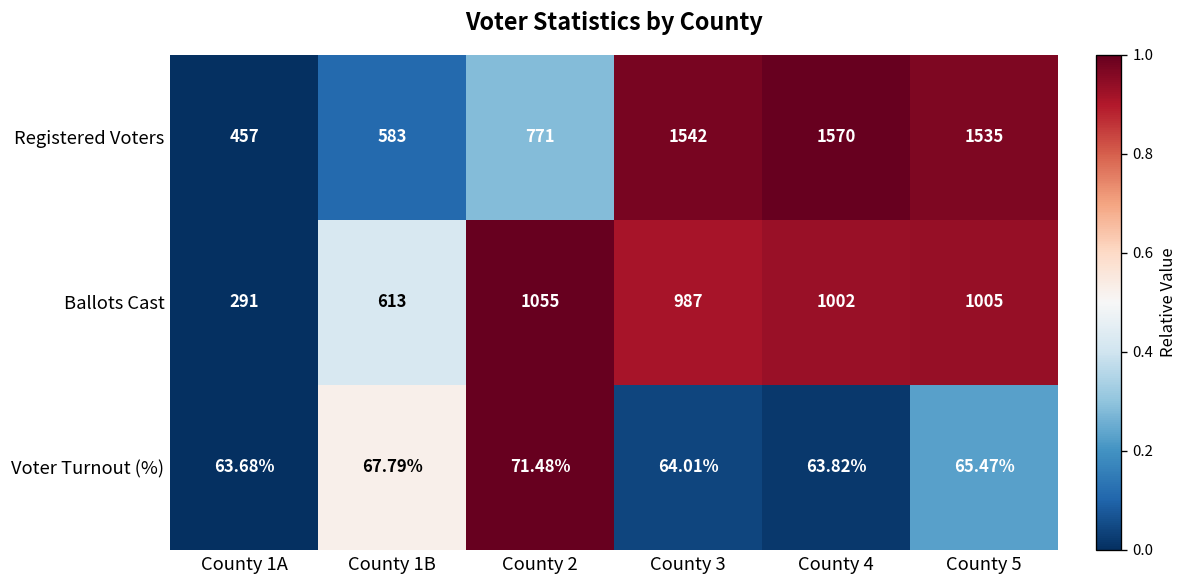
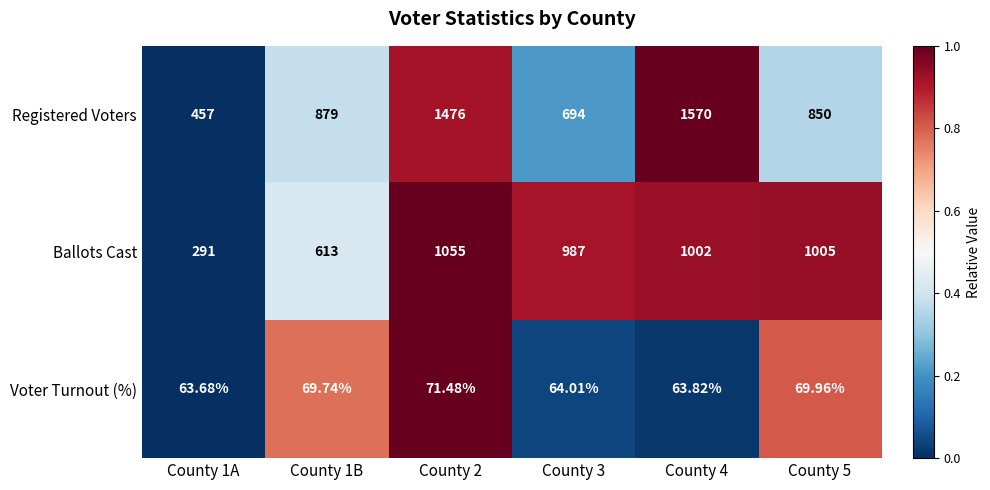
  {
    "Registered Voters": {
      "County 1A": "457",
-     "County 1B": "583",
-     "County 2": "771",
-     "County 3": "1542",
+     "County 1B": "879",
+     "County 2": "1476",
+     "County 3": "694",
      "County 4": "1570",
-     "County 5": "1535"
+     "County 5": "850"
    },
    "Ballots Cast": {
      "County 1A": "291",
      "County 1B": "613",
      "County 2": "1055",
      "County 3": "987",
      "County 4": "1002",
      "County 5": "1005"
    },
    "Voter Turnout (%)": {
      "County 1A": "63.68%",
-     "County 1B": "67.79%",
+     "County 1B": "69.74%",
      "County 2": "71.48%",
      "County 3": "64.01%",
      "County 4": "63.82%",
-     "County 5": "65.47%"
+     "County 5": "69.96%"
    }
  }
